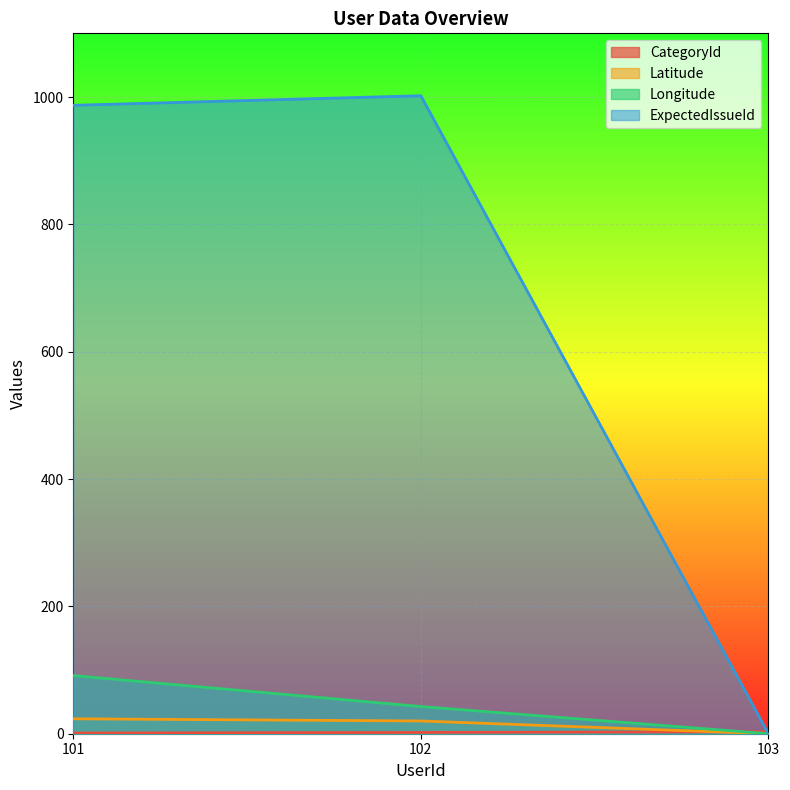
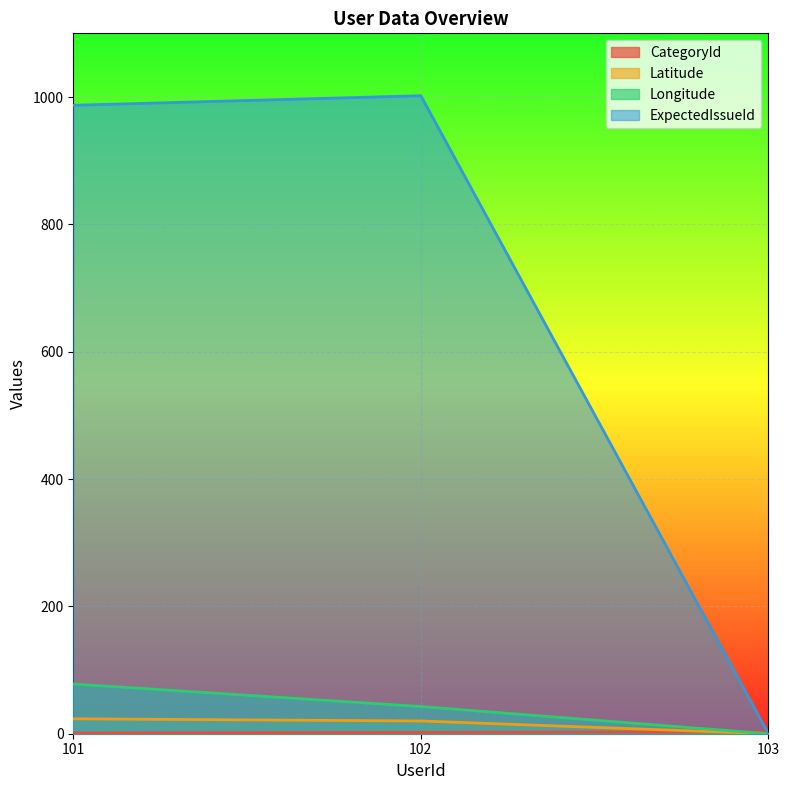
  {
    "CategoryId": {
      "101": 0,
      "102": 0
    },
    "Latitude": {
      "101": 20,
      "102": 20
    },
    "Longitude": {
-     "101": 90,
+     "101": 80,
      "102": 40
    },
    "ExpectedIssueId": {
      "101": 990,
      "102": 1000
    }
  }
